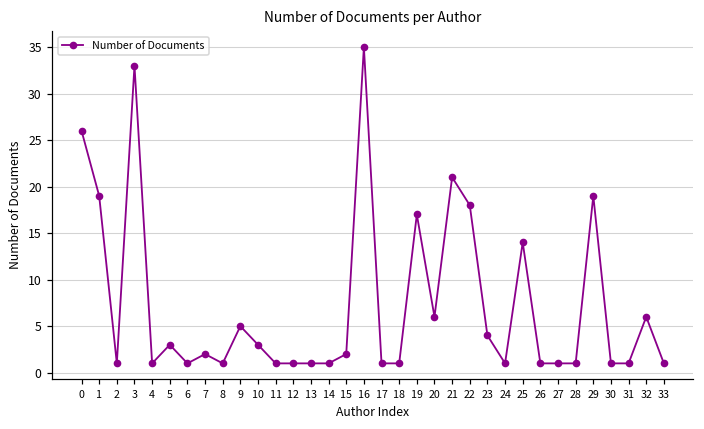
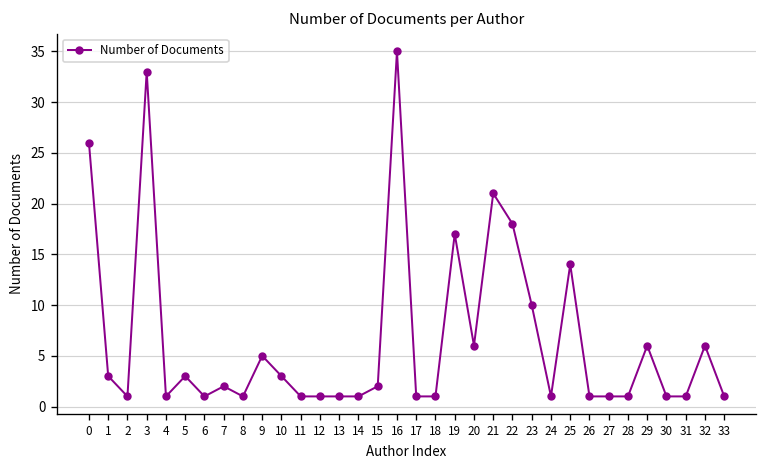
  {
    "0": 26,
-   "1": 19,
+   "1": 3,
    "2": 1,
    "3": 33,
    "4": 1,
    "5": 3,
    "6": 1,
    "7": 2,
    "8": 1,
    "9": 5,
    "10": 3,
    "11": 1,
    "12": 1,
    "13": 1,
    "14": 1,
    "15": 2,
    "16": 35,
    "17": 1,
    "18": 1,
    "19": 17,
    "20": 6,
    "21": 21,
    "22": 18,
-   "23": 4,
+   "23": 10,
    "24": 1,
    "25": 14,
    "26": 1,
    "27": 1,
    "28": 1,
-   "29": 19,
+   "29": 6,
    "30": 1,
    "31": 1,
    "32": 6,
    "33": 1
  }
